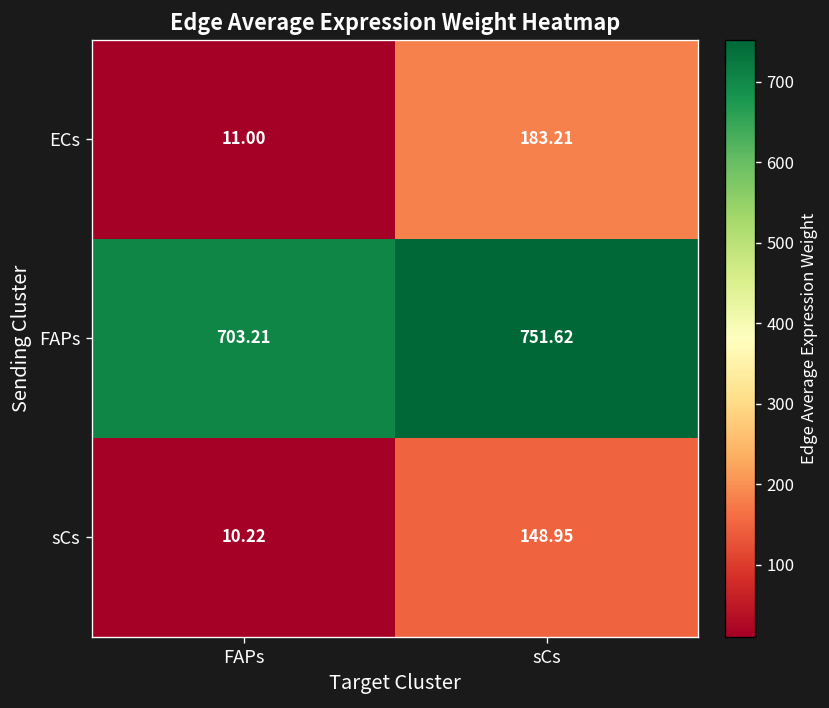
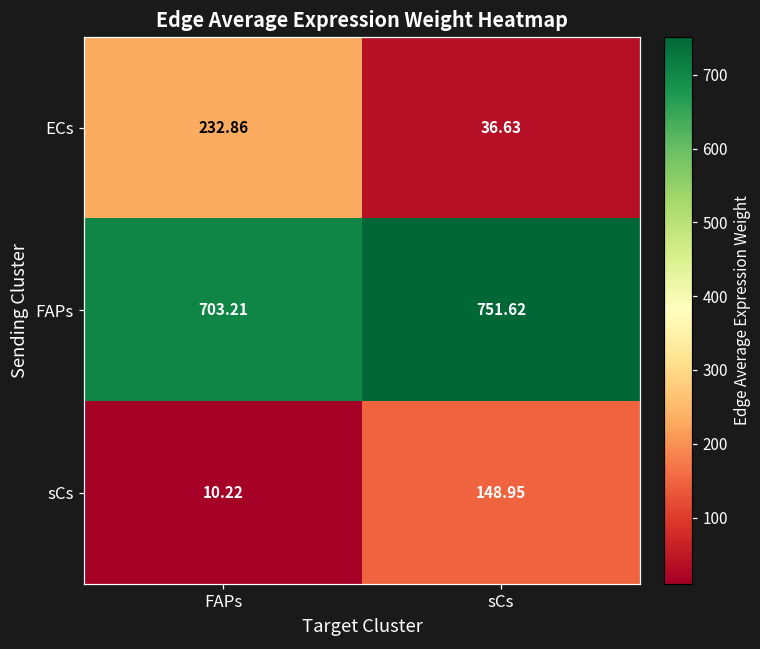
  {
    "ECs": {
-     "FAPs": 11.00,
-     "sCs": 183.21
+     "FAPs": 232.86,
+     "sCs": 36.63
    },
    "FAPs": {
      "FAPs": 703.21,
      "sCs": 751.62
    },
    "sCs": {
      "FAPs": 10.22,
      "sCs": 148.95
    }
  }
